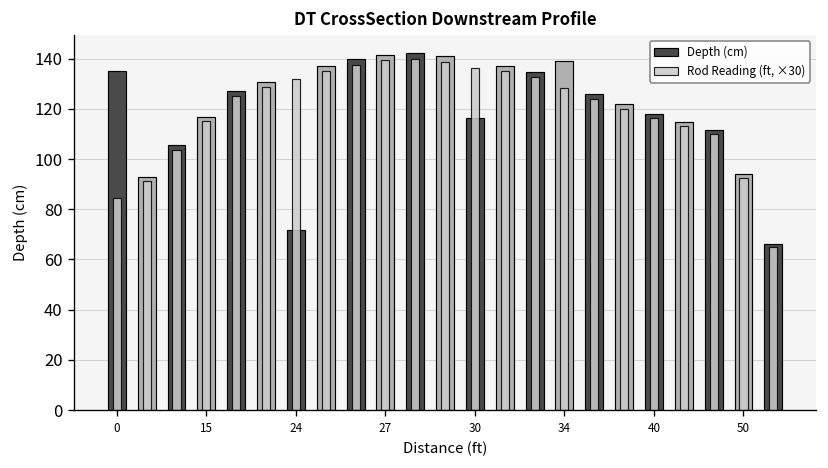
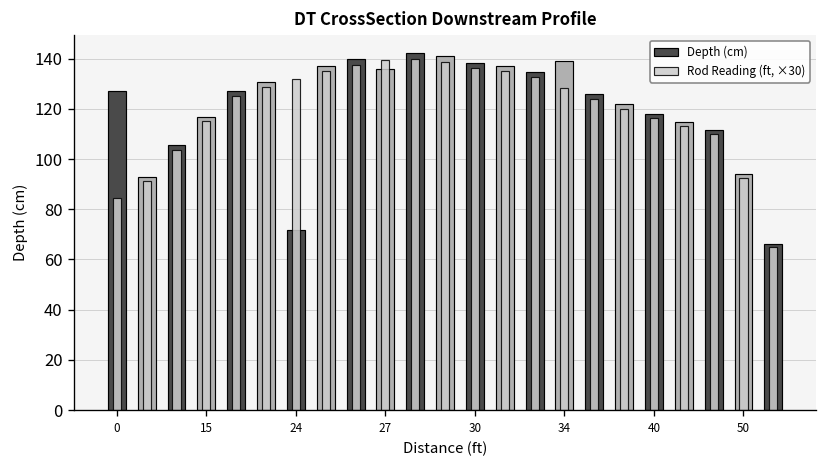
  {
    "Depth (cm)": {
-     "0": 135,
+     "0": 127,
      "15": 117,
-     "27": 142,
-     "30": 116,
+     "27": 136,
+     "30": 138,
      "34": 139,
      "40": 118,
      "50": 94
    },
    "Rod Reading (ft, ×30)": {
      "24": 132
    }
  }
